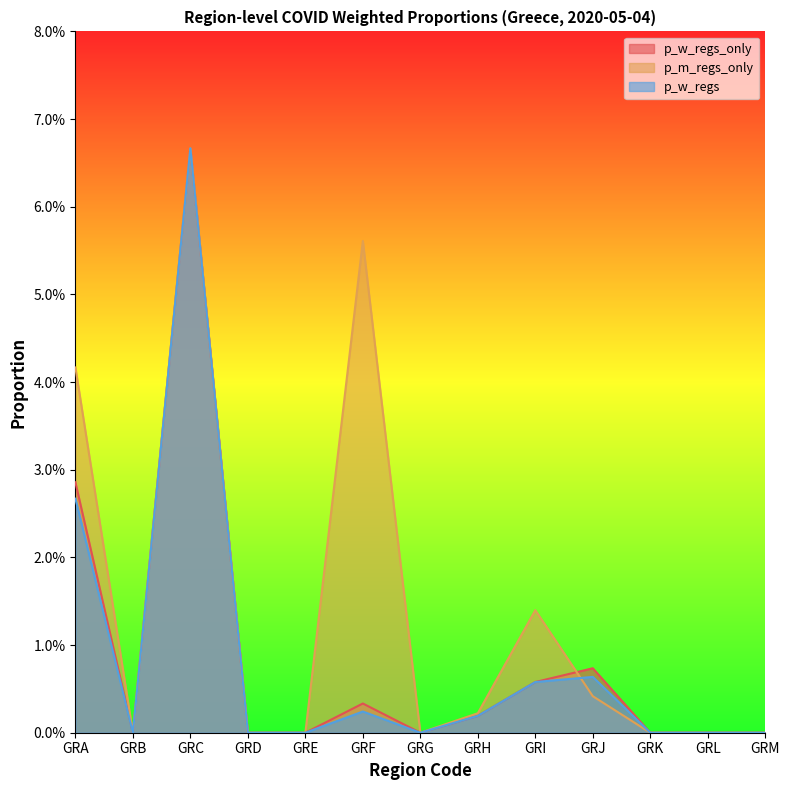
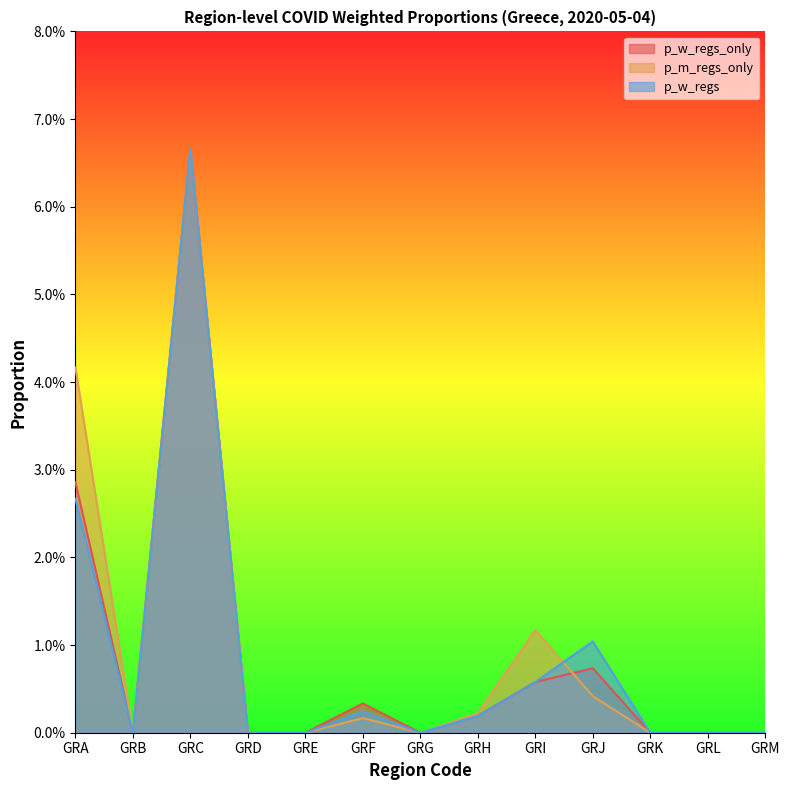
  {
    "p_w_regs_only": {
      "GRA": "2.9%",
      "GRF": "0.3%",
      "GRJ": "0.7%"
    },
    "p_m_regs_only": {
      "GRA": "4.2%",
-     "GRF": "5.6%",
+     "GRF": "0.2%",
      "GRH": "0.2%",
-     "GRI": "1.4%",
+     "GRI": "1.2%",
      "GRJ": "0.4%"
    },
    "p_w_regs": {
      "GRA": "2.7%",
      "GRF": "0.2%",
-     "GRJ": "0.6%"
+     "GRJ": "1.0%"
    }
  }
